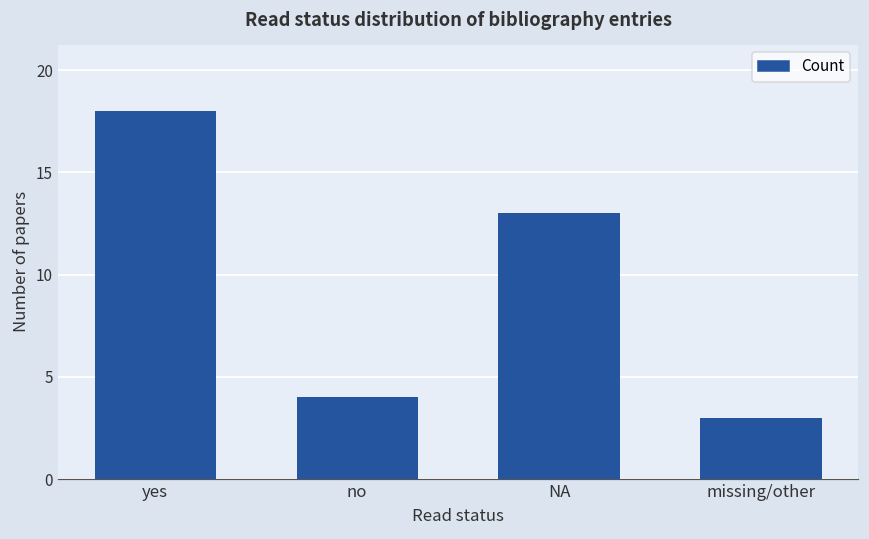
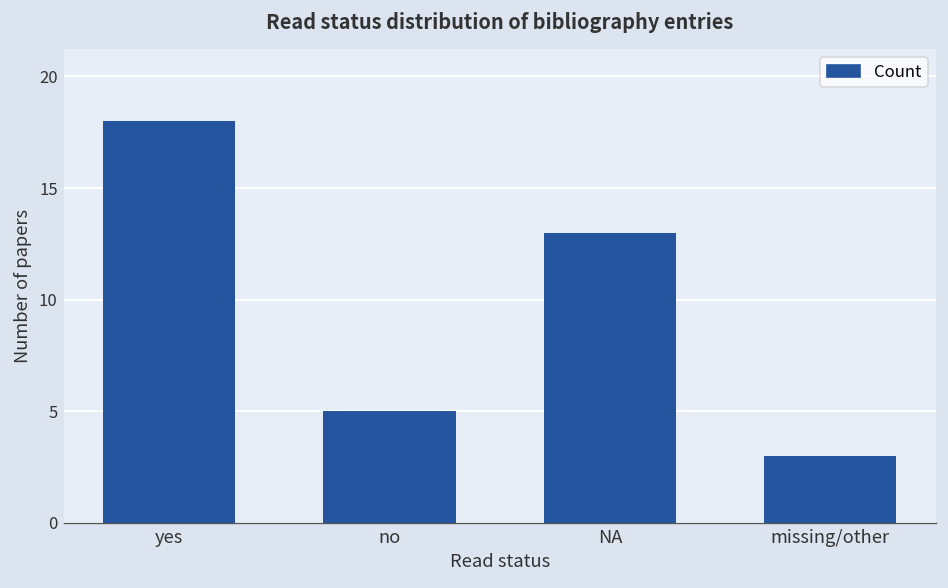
  {
    "yes": 18,
-   "no": 4,
+   "no": 5,
    "NA": 13,
    "missing/other": 3
  }
